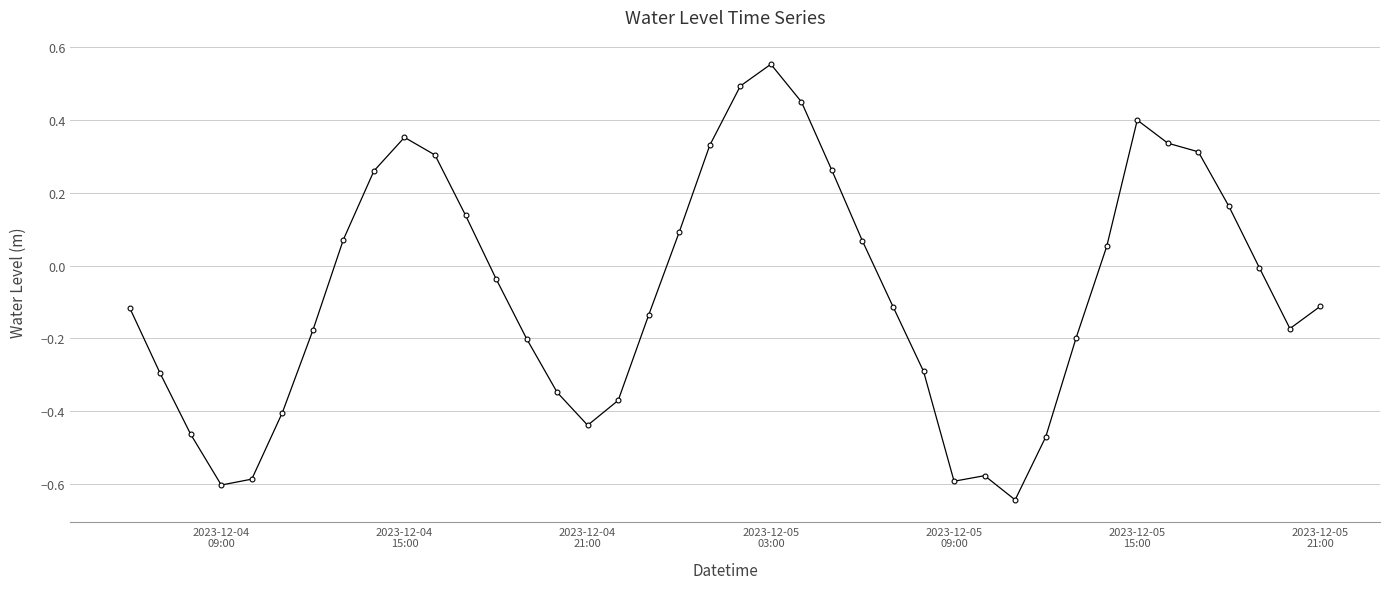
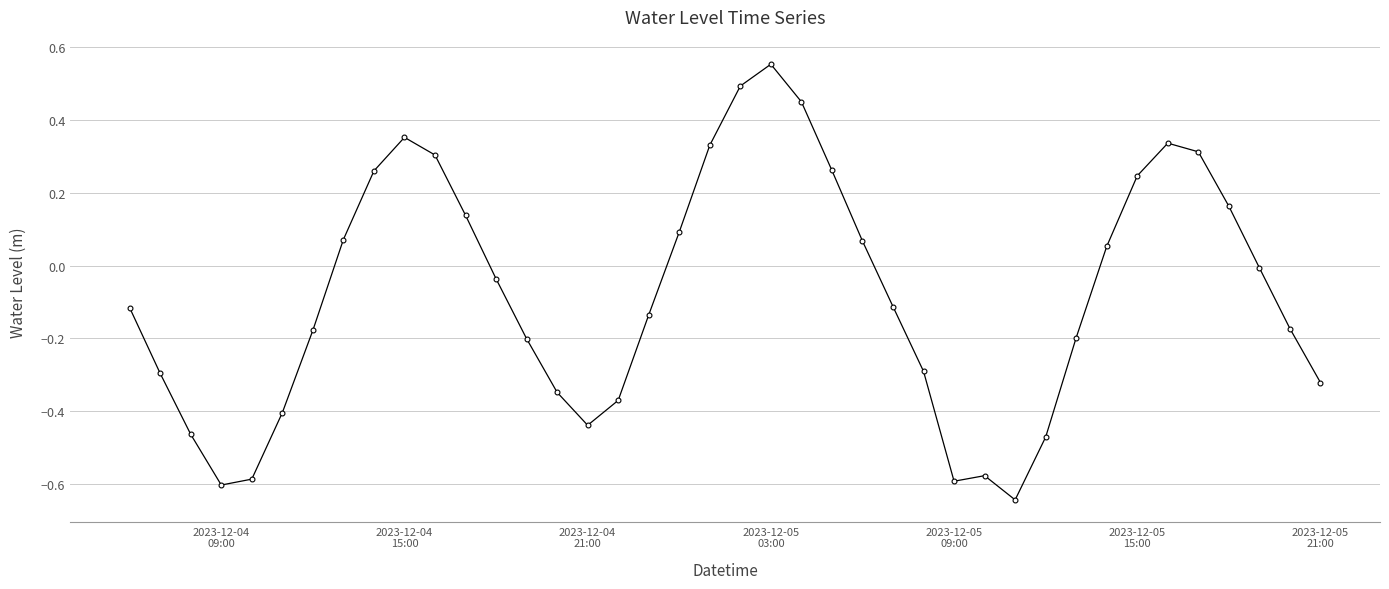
  {
    "2023-12-04 09:00": -0.60,
    "2023-12-04 15:00": 0.35,
    "2023-12-04 21:00": -0.44,
    "2023-12-05 03:00": 0.55,
    "2023-12-05 09:00": -0.59,
-   "2023-12-05 15:00": 0.40,
-   "2023-12-05 21:00": -0.11
+   "2023-12-05 15:00": 0.25,
+   "2023-12-05 21:00": -0.32
  }
